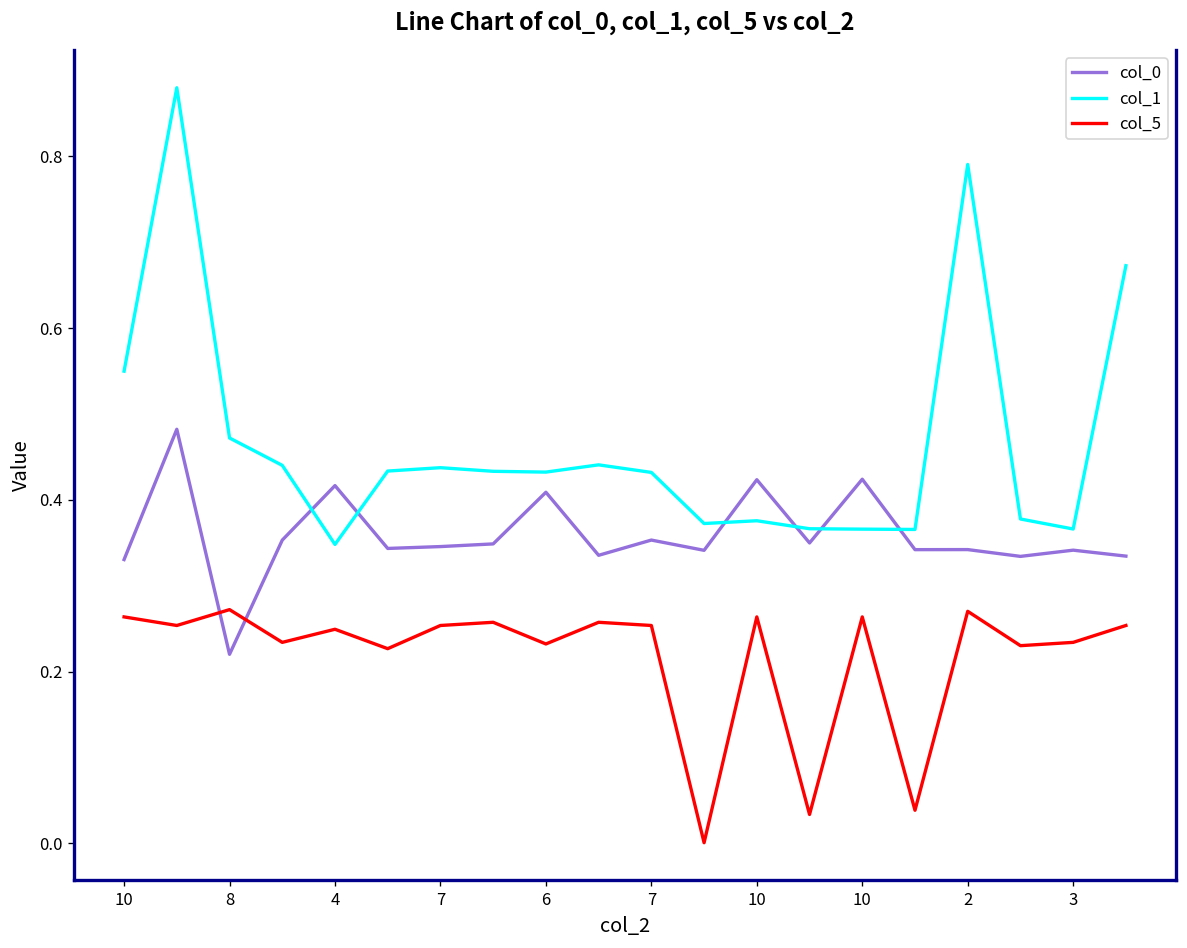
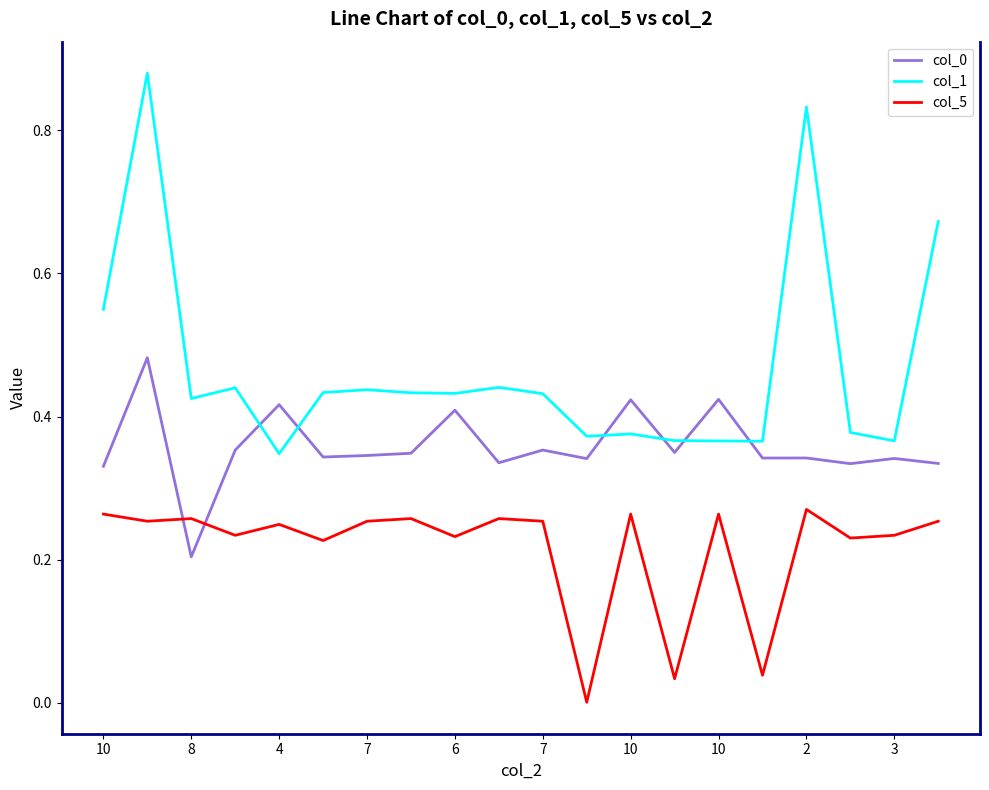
  {
    "col_0": {
-     "8": 0.22,
+     "8": 0.20,
      "4": 0.42,
      "6": 0.41,
      "2": 0.34
    },
    "col_1": {
-     "8": 0.47,
+     "8": 0.43,
      "4": 0.35,
      "6": 0.43,
-     "2": 0.79
+     "2": 0.83
    },
    "col_5": {
-     "8": 0.27,
+     "8": 0.26,
      "4": 0.25,
      "6": 0.23,
      "2": 0.27
    }
  }
